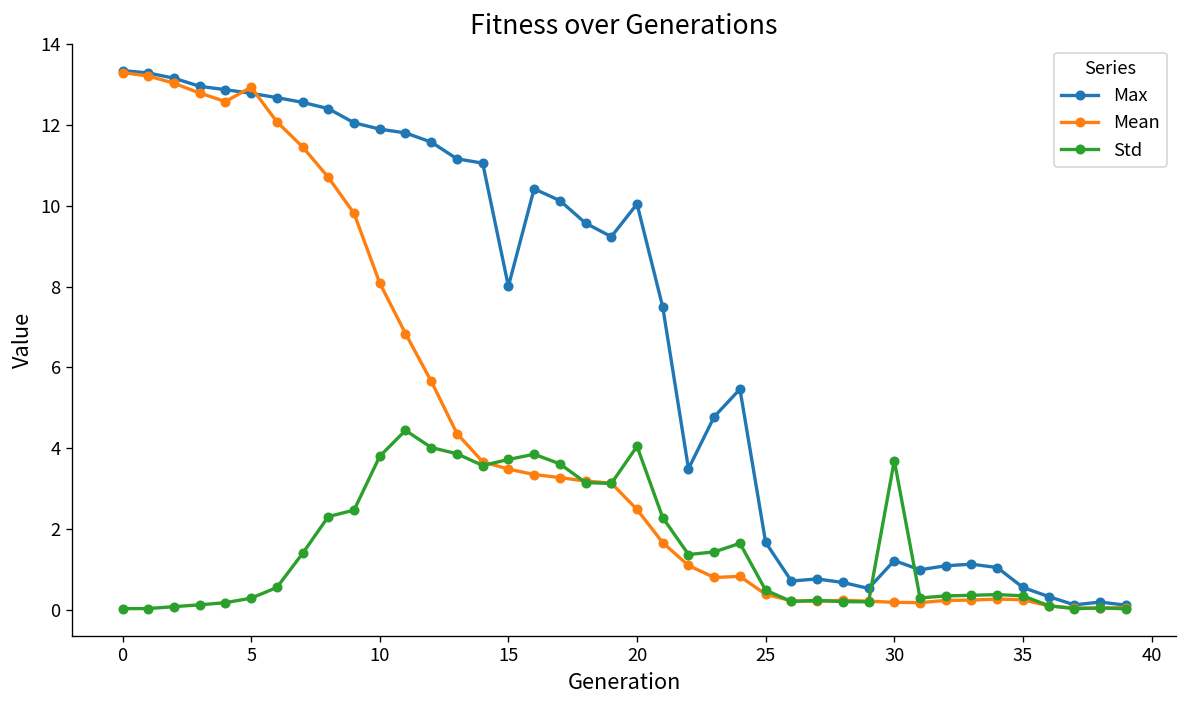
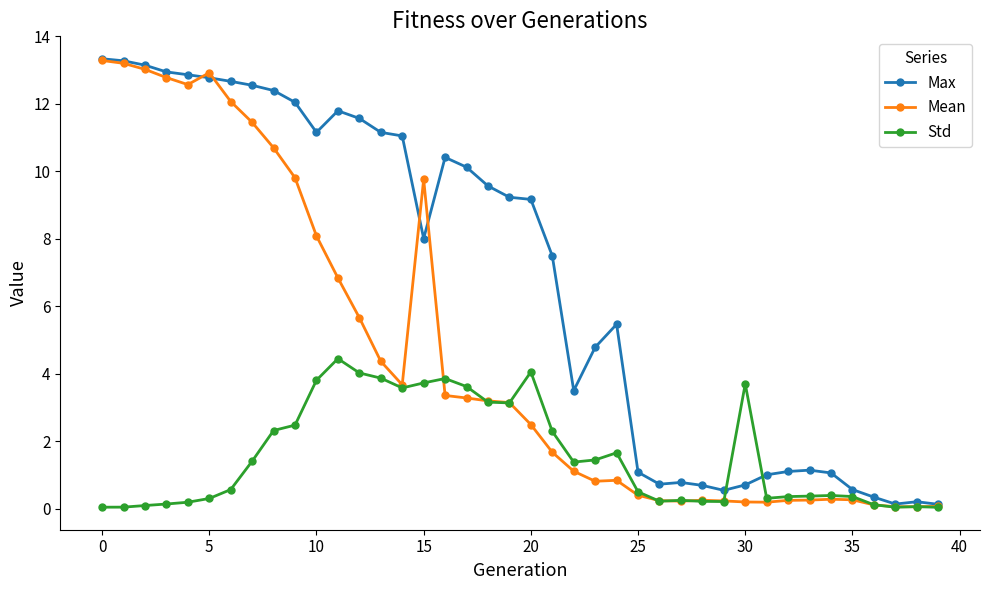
  {
    "Max": {
      "5": 12.8,
-     "10": 11.9,
+     "10": 11.2,
      "15": 8.0,
-     "20": 10.0,
-     "25": 1.7,
-     "30": 1.2,
+     "20": 9.2,
+     "25": 1.1,
+     "30": 0.7,
      "35": 0.6
    },
    "Mean": {
      "5": 12.9,
      "10": 8.1,
-     "15": 3.5,
+     "15": 9.8,
      "20": 2.5,
      "25": 0.4,
      "30": 0.2,
      "35": 0.3
    },
    "Std": {
      "0": 0.0,
      "5": 0.3,
      "10": 3.8,
      "15": 3.7,
      "20": 4.1,
      "25": 0.5,
      "30": 3.7,
      "35": 0.4
    }
  }
